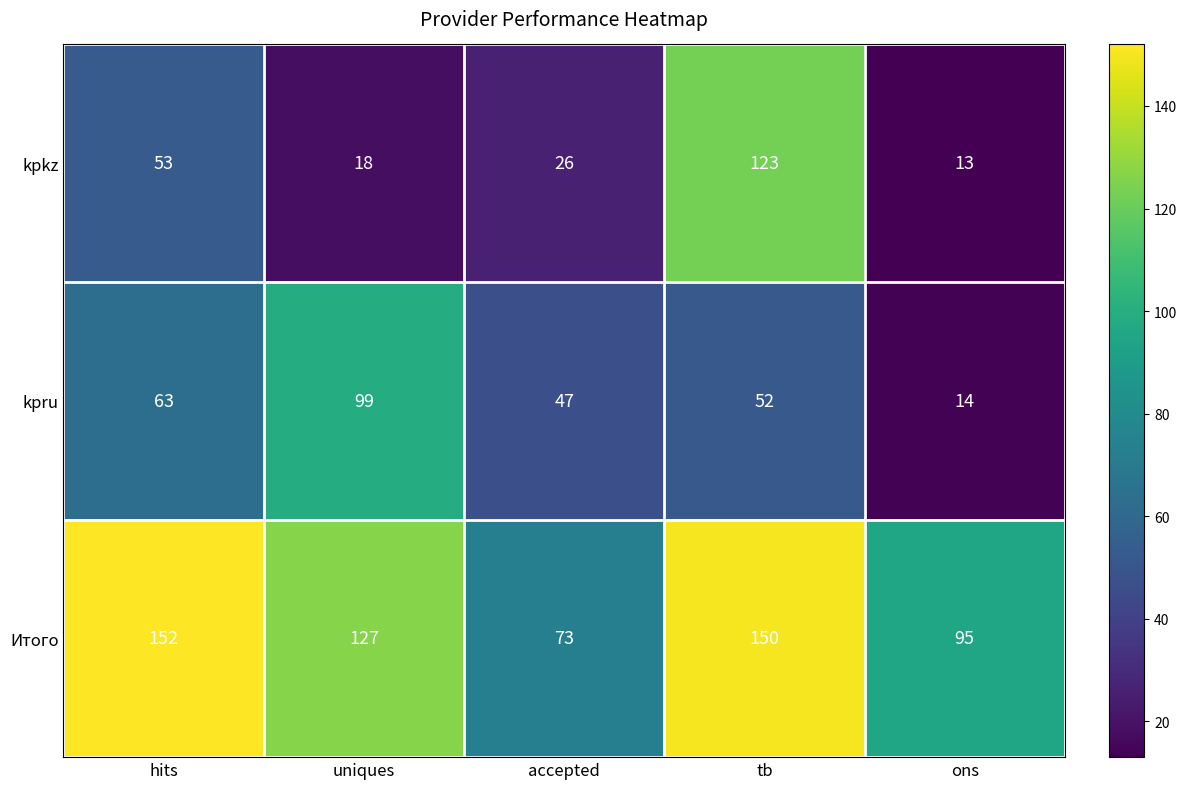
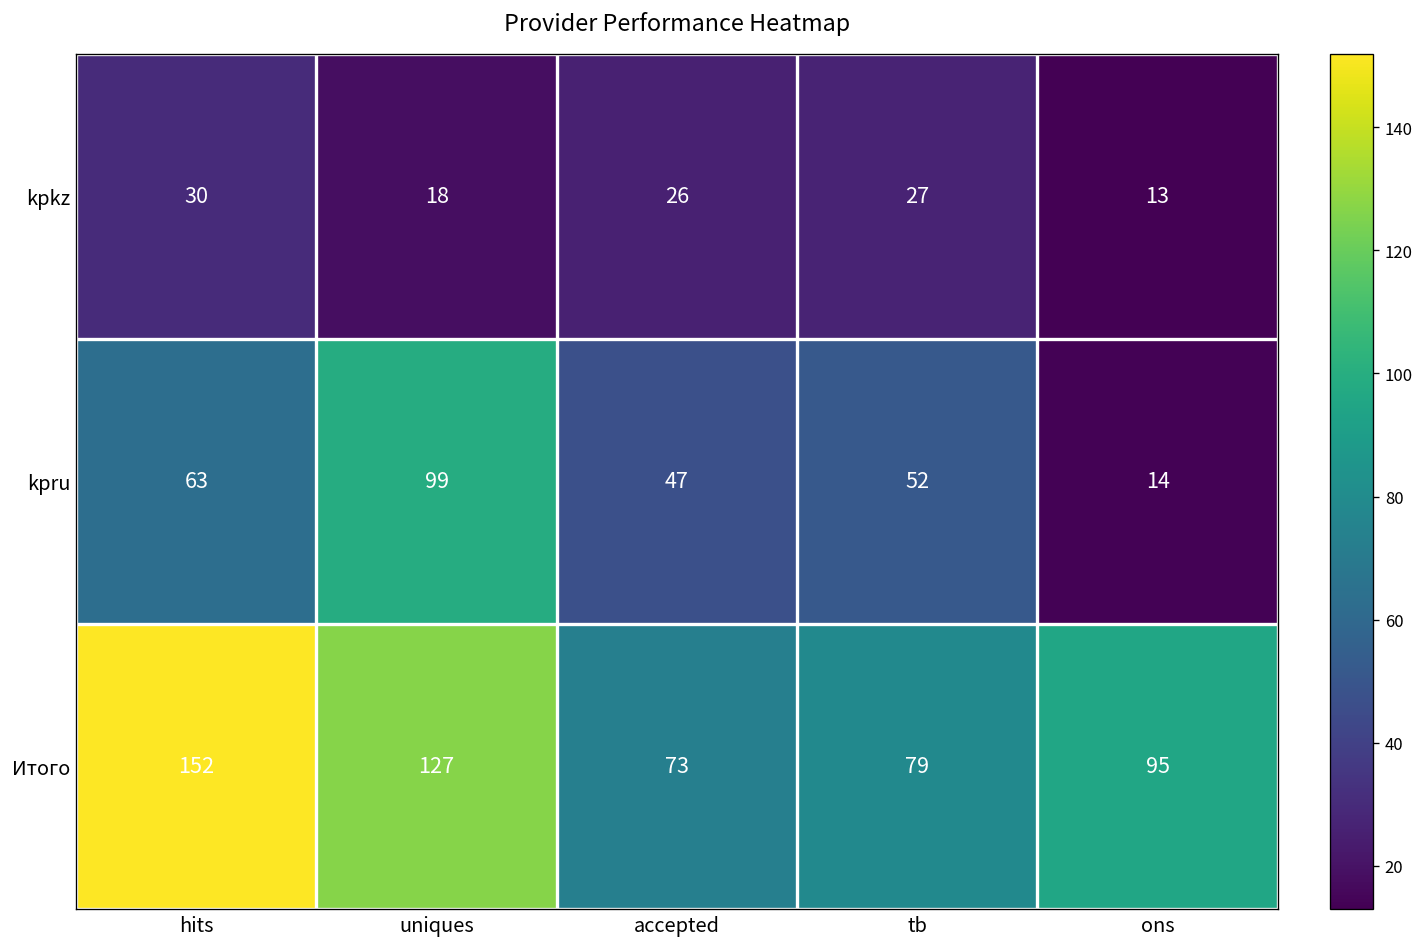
  {
    "kpkz": {
-     "hits": 53,
+     "hits": 30,
      "uniques": 18,
      "accepted": 26,
-     "tb": 123,
+     "tb": 27,
      "ons": 13
    },
    "kpru": {
      "hits": 63,
      "uniques": 99,
      "accepted": 47,
      "tb": 52,
      "ons": 14
    },
    "Итого": {
      "hits": 152,
      "uniques": 127,
      "accepted": 73,
-     "tb": 150,
+     "tb": 79,
      "ons": 95
    }
  }
